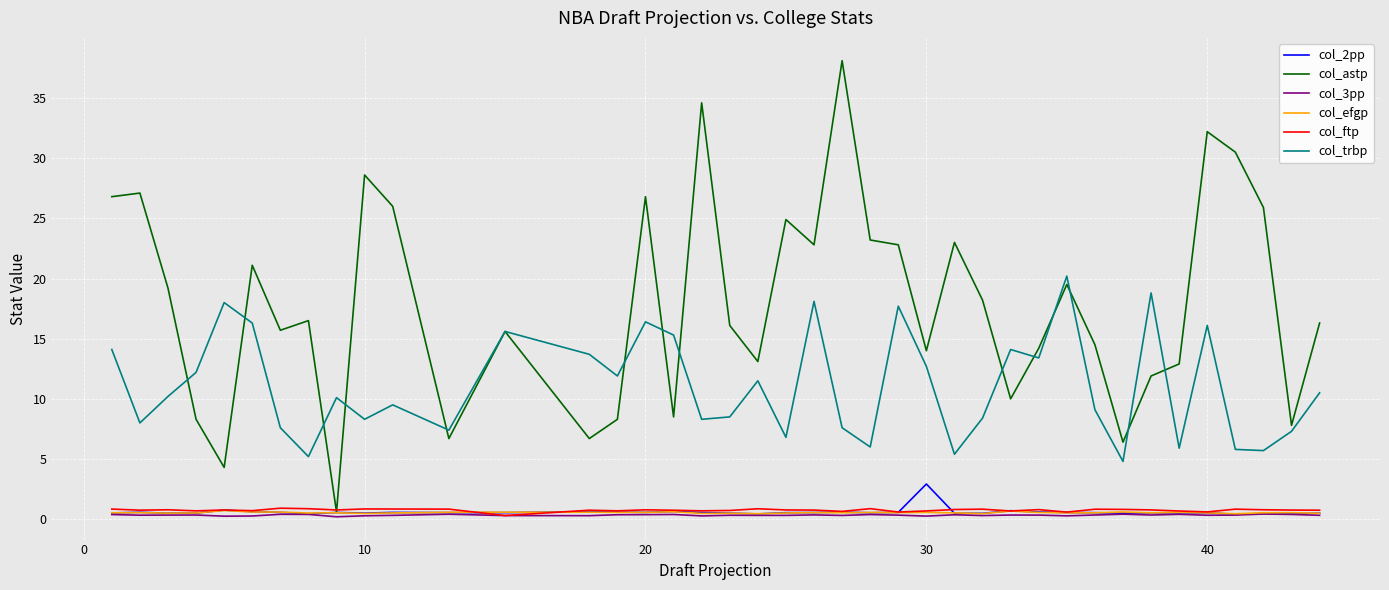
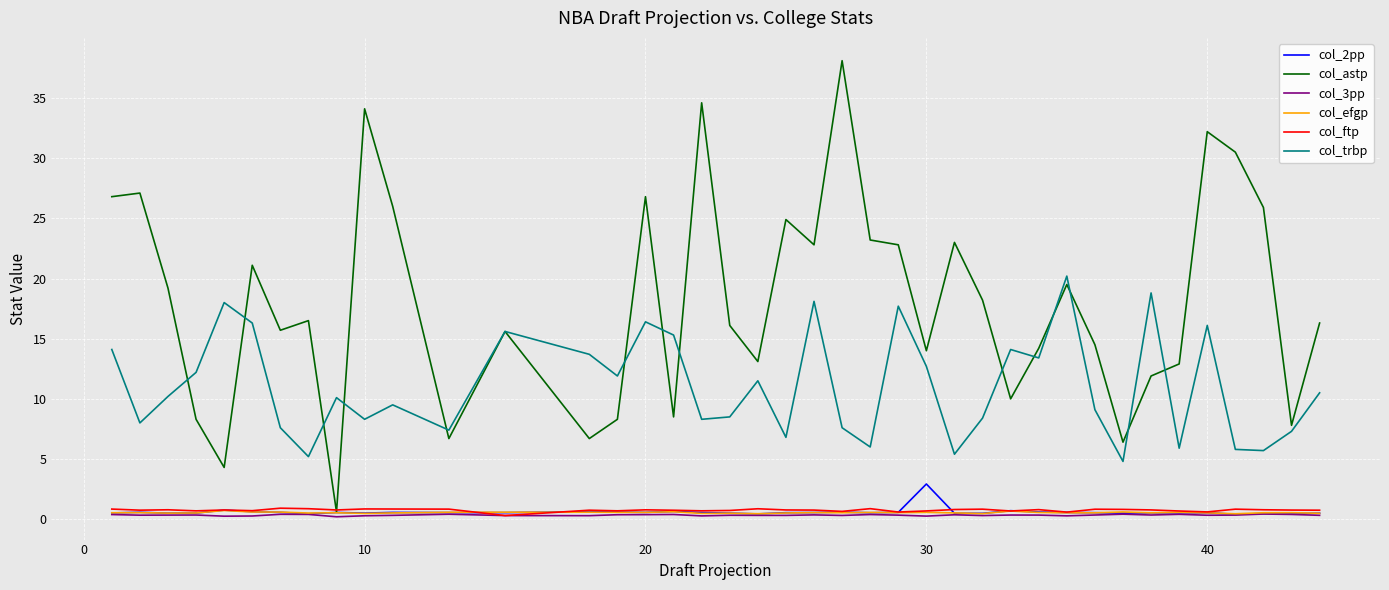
  {
    "col_2pp": {
      "30": 2.9
    },
    "col_astp": {
-     "10": 28.6,
+     "10": 34.1,
      "20": 26.8,
      "30": 14.0,
      "40": 32.2
    },
    "col_3pp": {
      "30": 0.3
    },
    "col_ftp": {
      "10": 0.9,
      "20": 0.8
    },
    "col_trbp": {
      "10": 8.3,
      "20": 16.4,
      "30": 12.7,
      "40": 16.1
    }
  }
